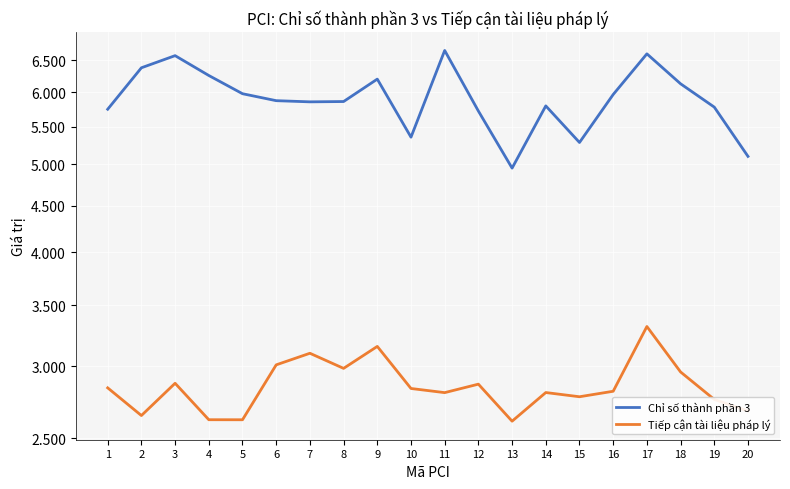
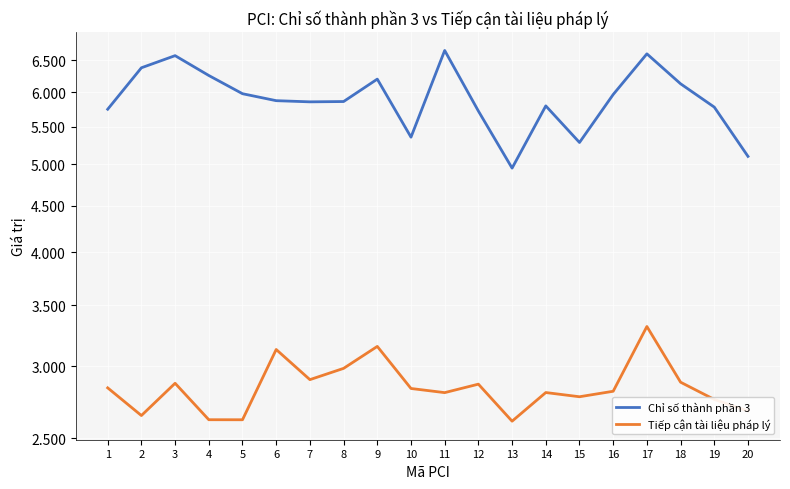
  {
    "Chỉ số thành phần 3": {
      "1": 5.7,
      "2": 6.4,
      "3": 6.6,
      "4": 6.3,
      "5": 6.0,
      "6": 5.9,
      "7": 5.9,
      "8": 5.9,
      "9": 6.2,
      "10": 5.4,
      "11": 6.7,
      "12": 5.7,
      "13": 5.0,
      "14": 5.8,
      "15": 5.3,
      "16": 6.0,
      "17": 6.6,
      "18": 6.1,
      "19": 5.8,
      "20": 5.1
    },
    "Tiếp cận tài liệu pháp lý": {
      "1": 2.84,
      "2": 2.65,
      "3": 2.87,
      "4": 2.62,
      "5": 2.62,
-     "6": 3.01,
-     "7": 3.1,
+     "6": 3.13,
+     "7": 2.9,
      "8": 2.98,
      "9": 3.15,
      "10": 2.84,
      "11": 2.81,
      "12": 2.87,
      "13": 2.61,
      "14": 2.81,
      "15": 2.78,
      "16": 2.82,
      "17": 3.32,
-     "18": 2.96
+     "18": 2.88
    }
  }
